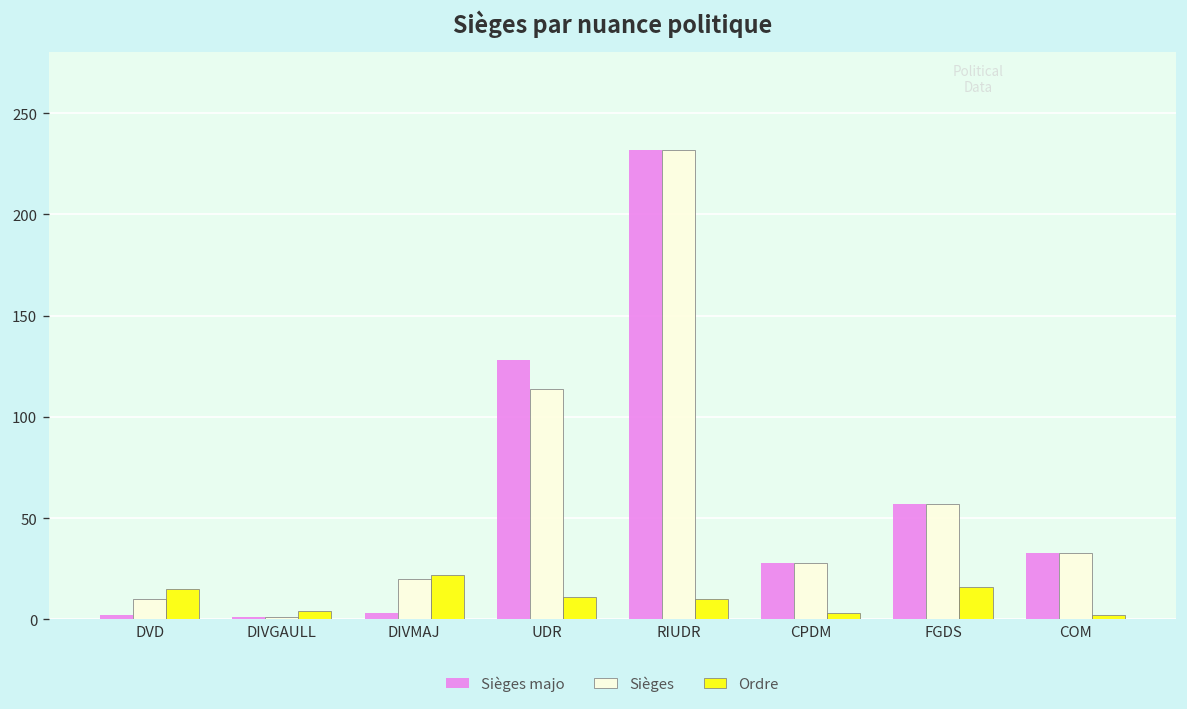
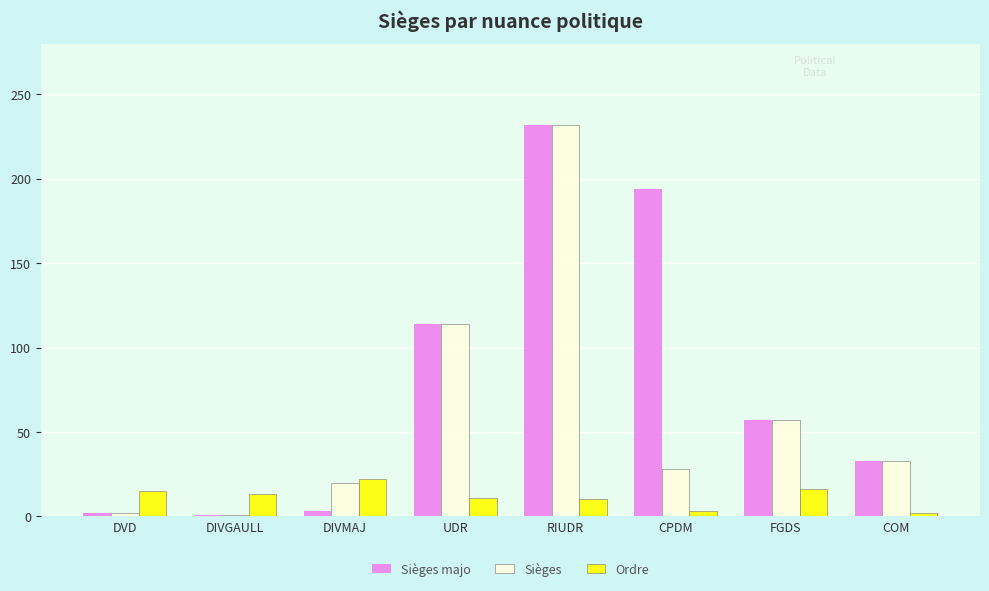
  {
    "Sièges majo": {
      "DVD": 2,
      "DIVMAJ": 3,
-     "UDR": 128,
+     "UDR": 114,
      "RIUDR": 232,
-     "CPDM": 28,
+     "CPDM": 194,
      "FGDS": 57,
      "COM": 33
    },
    "Sièges": {
-     "DVD": 10,
+     "DVD": 2,
      "DIVMAJ": 20,
      "UDR": 114,
      "RIUDR": 232,
      "CPDM": 28,
      "FGDS": 57,
      "COM": 33
    },
    "Ordre": {
      "DVD": 15,
-     "DIVGAULL": 4,
+     "DIVGAULL": 13,
      "DIVMAJ": 22,
      "UDR": 11,
      "RIUDR": 10,
      "CPDM": 3,
      "FGDS": 16,
      "COM": 2
    }
  }
